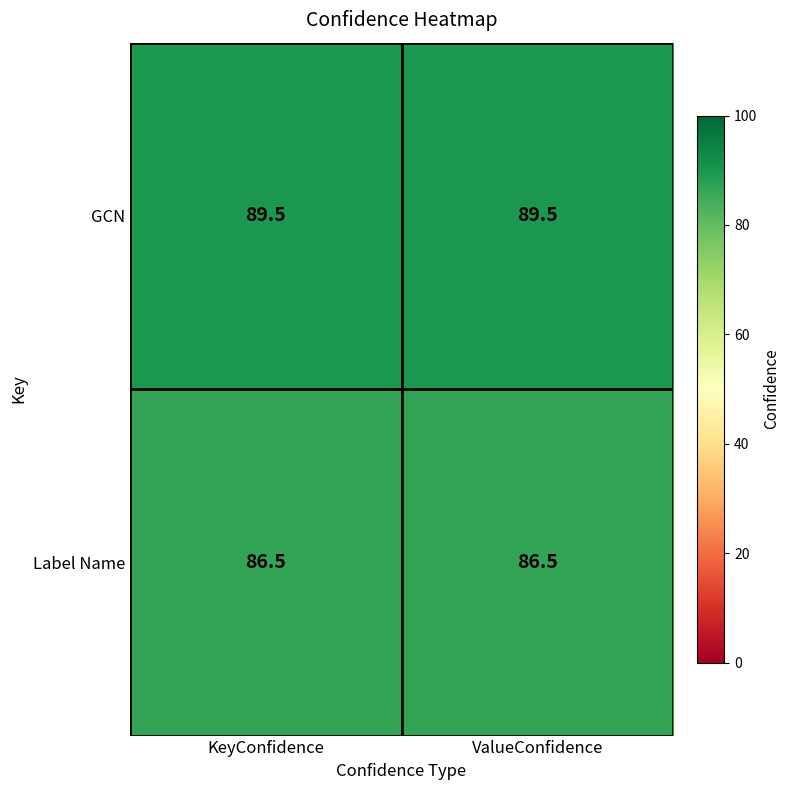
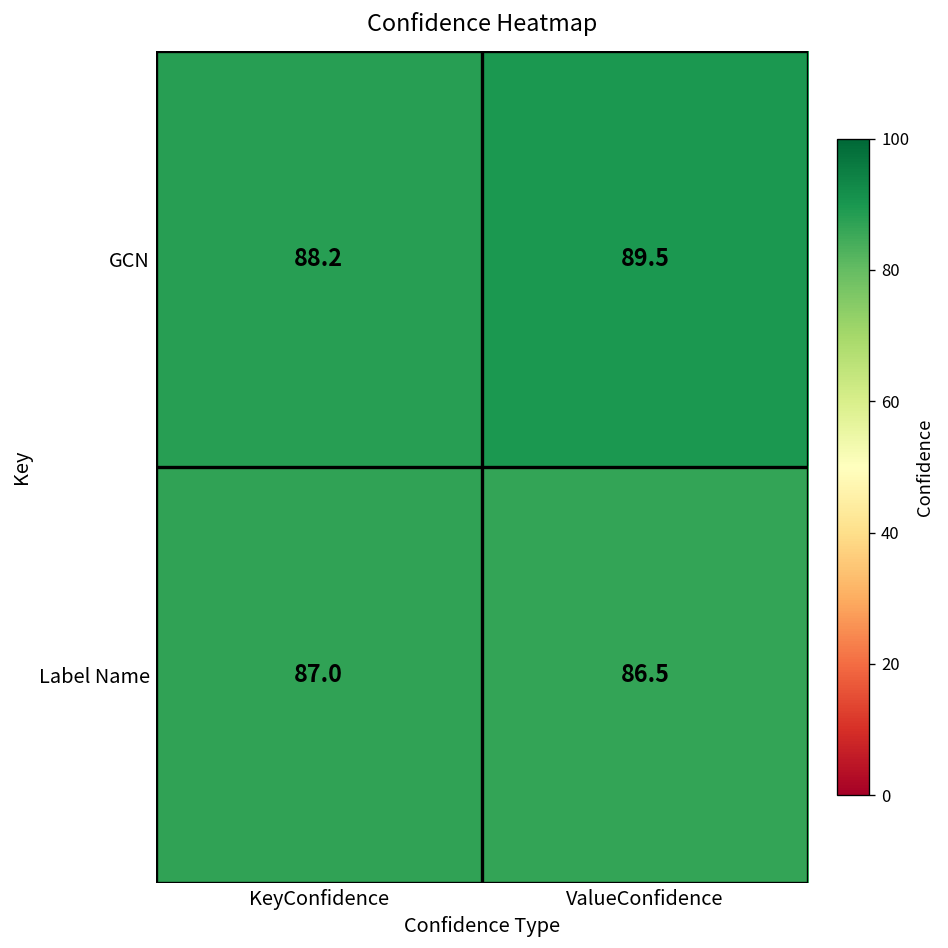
  {
    "GCN": {
-     "KeyConfidence": 89.5,
+     "KeyConfidence": 88.2,
      "ValueConfidence": 89.5
    },
    "Label Name": {
-     "KeyConfidence": 86.5,
+     "KeyConfidence": 87.0,
      "ValueConfidence": 86.5
    }
  }
